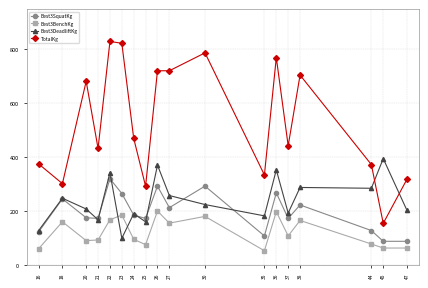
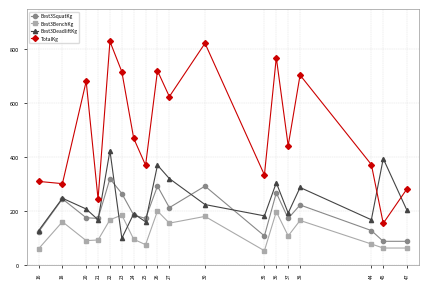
  {
    "Best3DeadliftKg": {
      "20": 210,
-     "22": 340,
+     "22": 420,
      "23": 100,
      "25": 160,
      "26": 370,
-     "27": 260,
+     "27": 320,
      "30": 220,
      "35": 180,
-     "36": 350,
+     "36": 310,
      "37": 190,
      "38": 290,
-     "44": 280,
+     "44": 170,
      "45": 390,
      "47": 200
    },
    "TotalKg": {
-     "16": 380,
+     "16": 310,
      "18": 300,
      "20": 680,
-     "21": 430,
+     "21": 240,
      "22": 830,
-     "23": 820,
+     "23": 720,
      "24": 470,
-     "25": 290,
+     "25": 370,
      "26": 720,
-     "27": 720,
-     "30": 790,
+     "27": 630,
+     "30": 820,
      "35": 330,
      "36": 770,
      "37": 440,
      "38": 710,
      "44": 370,
      "45": 150,
-     "47": 320
+     "47": 280
    }
  }
